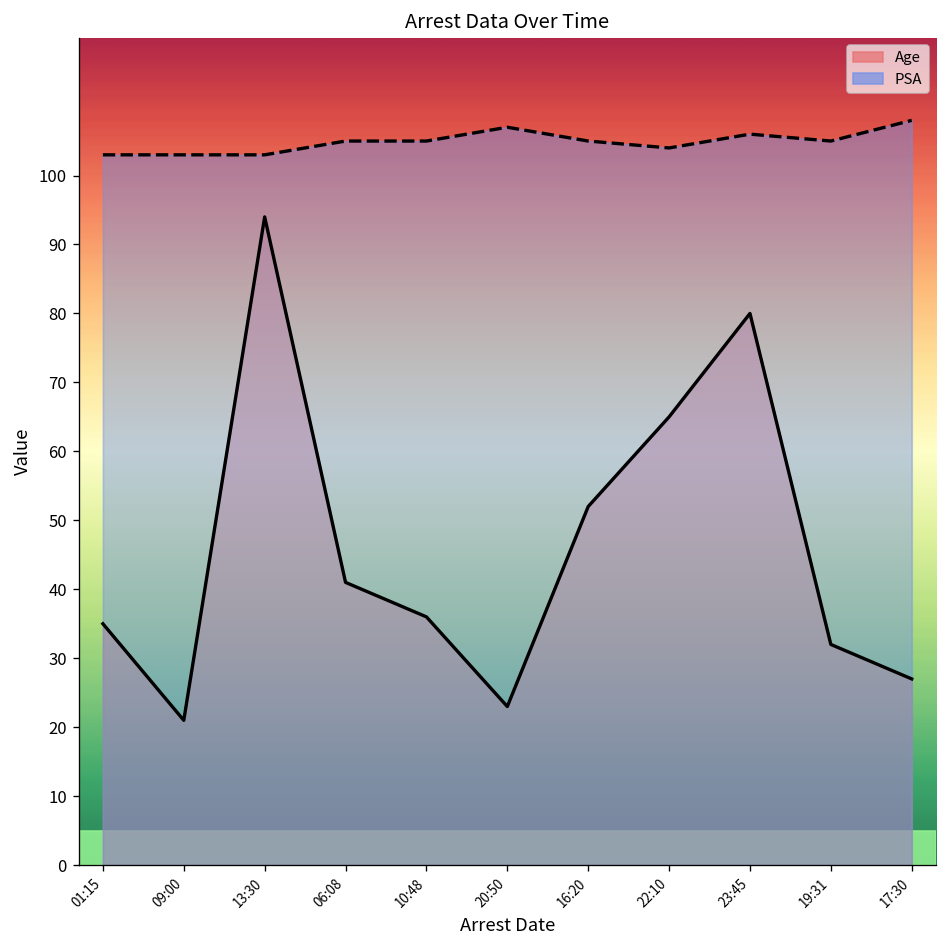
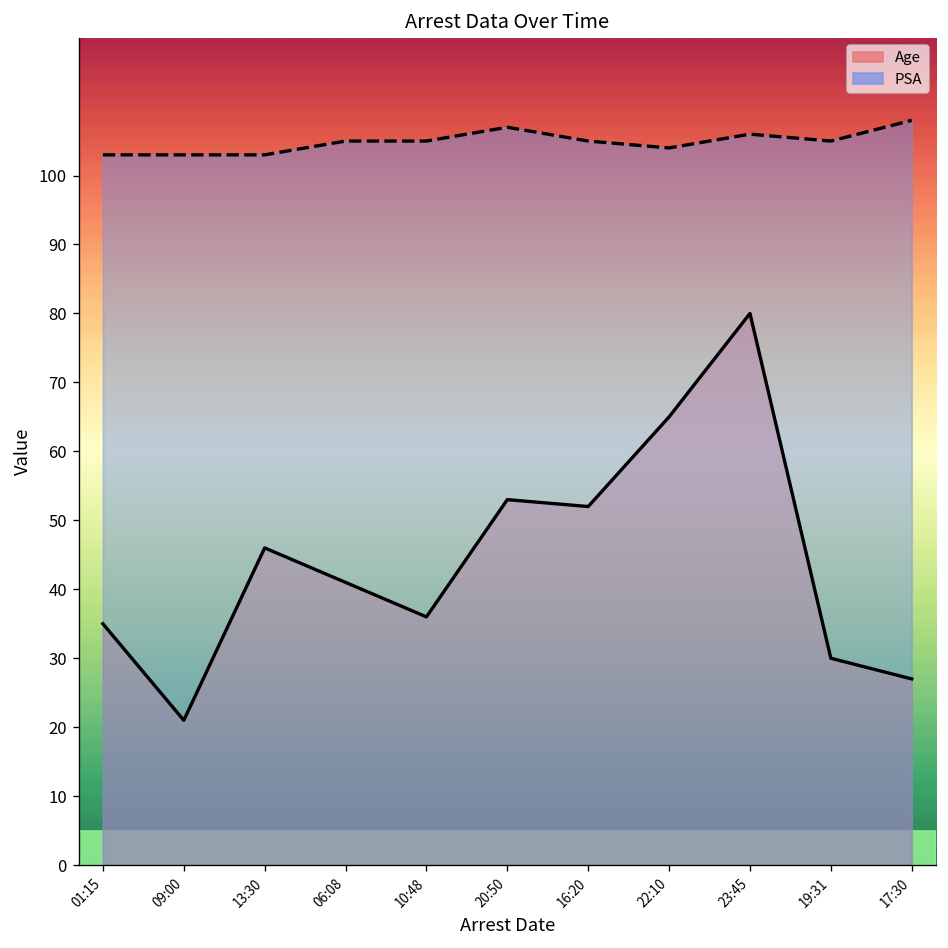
  {
    "Age": {
      "01:15": 35,
      "09:00": 21,
-     "13:30": 94,
+     "13:30": 46,
      "06:08": 41,
      "10:48": 36,
-     "20:50": 23,
+     "20:50": 53,
      "16:20": 52,
      "22:10": 65,
      "23:45": 80,
-     "19:31": 32,
+     "19:31": 30,
      "17:30": 27
    },
    "PSA": {
      "01:15": 103,
      "09:00": 103,
      "13:30": 103,
      "06:08": 105,
      "10:48": 105,
      "20:50": 107,
      "16:20": 105,
      "22:10": 104,
      "23:45": 106,
      "19:31": 105,
      "17:30": 108
    }
  }
